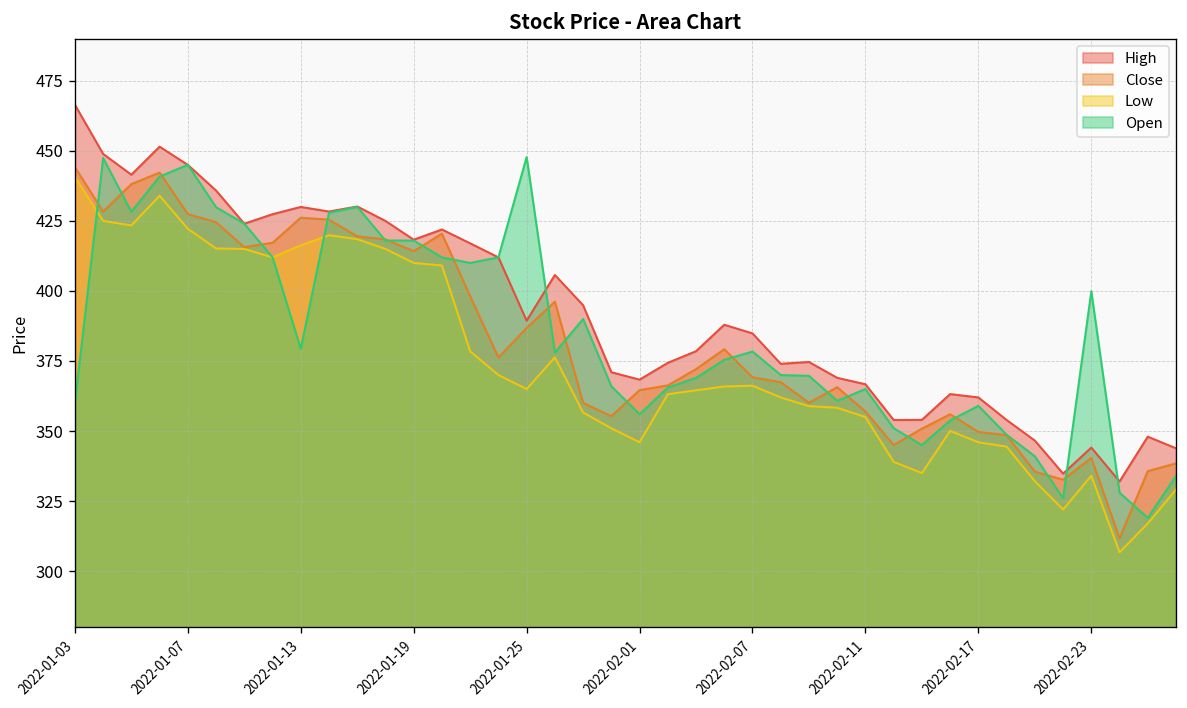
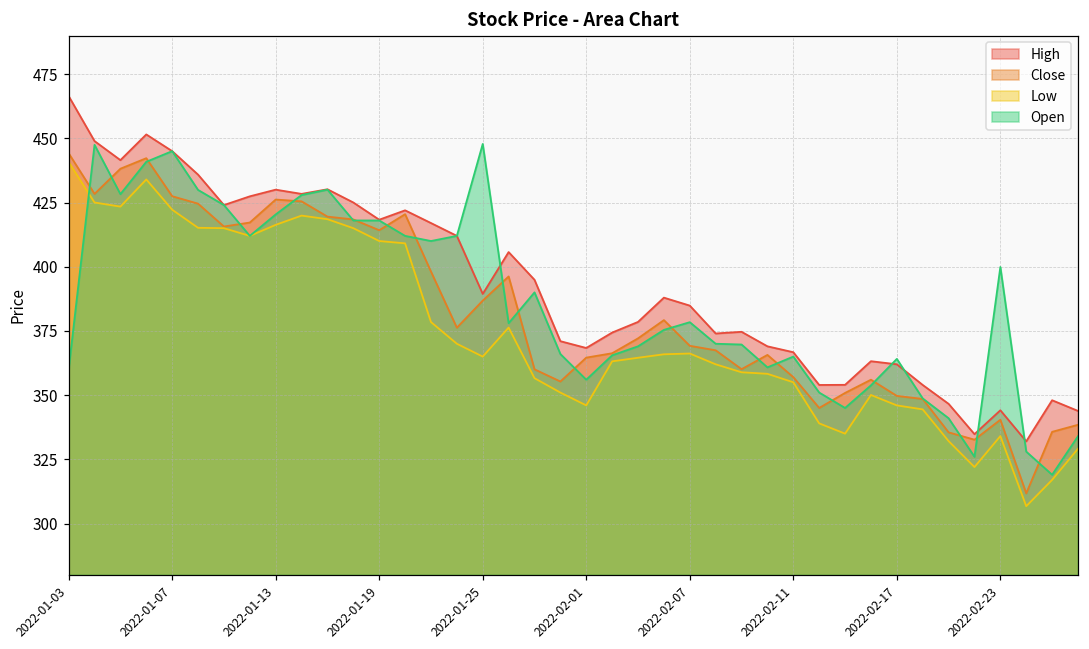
  {
    "Open": {
      "2022-01-03": 360,
-     "2022-01-13": 379,
+     "2022-01-13": 420,
      "2022-01-25": 448,
      "2022-02-01": 356,
      "2022-02-07": 378,
      "2022-02-11": 365,
-     "2022-02-17": 359,
+     "2022-02-17": 364,
      "2022-02-23": 400
    }
  }
